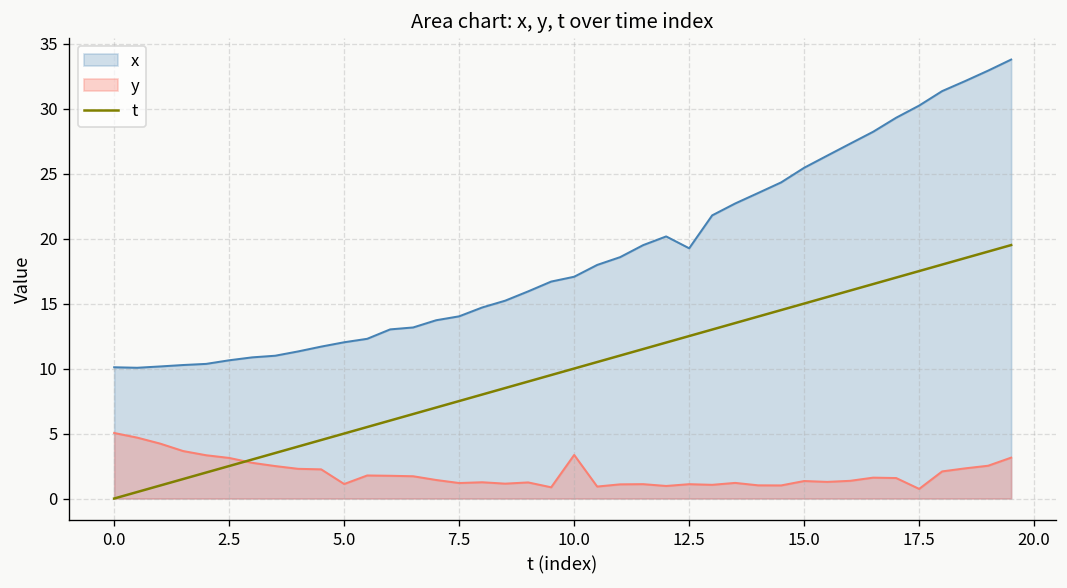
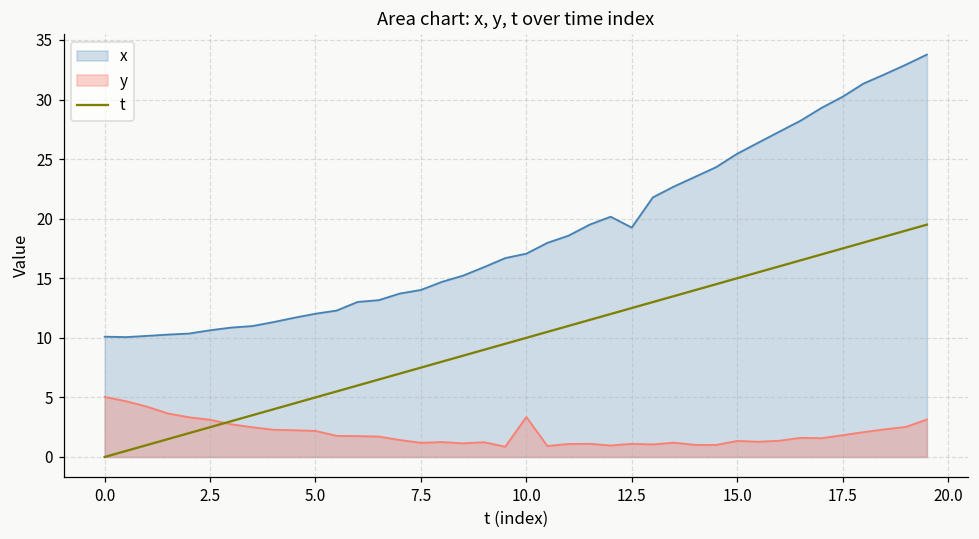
  {
    "x": {
      "0.0": 10.1,
      "2.5": 10.6,
      "5.0": 12.0,
      "7.5": 14.0,
      "10.0": 17.1,
      "12.5": 19.3,
      "15.0": 25.4,
      "17.5": 30.2
    },
    "y": {
      "0.0": 5.0,
      "2.5": 3.1,
-     "5.0": 1.1,
+     "5.0": 2.2,
      "7.5": 1.2,
      "10.0": 3.4,
      "12.5": 1.1,
      "15.0": 1.3,
-     "17.5": 0.7
+     "17.5": 1.8
    },
    "t": {
      "0.0": 0.0,
      "2.5": 2.5,
      "5.0": 5.0,
      "7.5": 7.5,
      "10.0": 10.0,
      "12.5": 12.5,
      "15.0": 15.0,
      "17.5": 17.5
    }
  }
